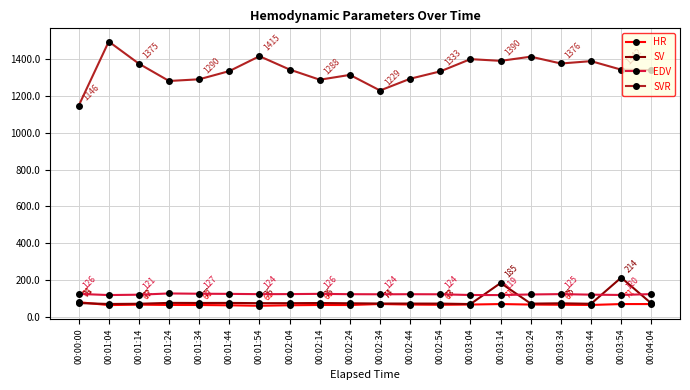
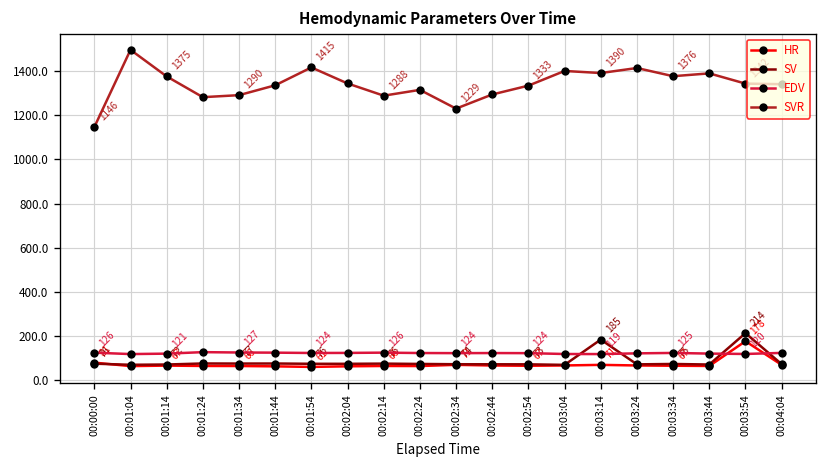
  {
    "HR": {
-     "00:03:54": 71
+     "00:03:54": 178
    }
  }
